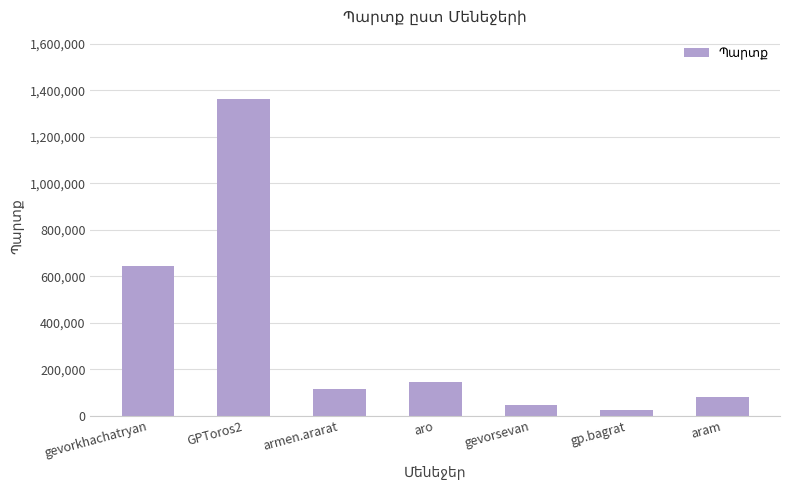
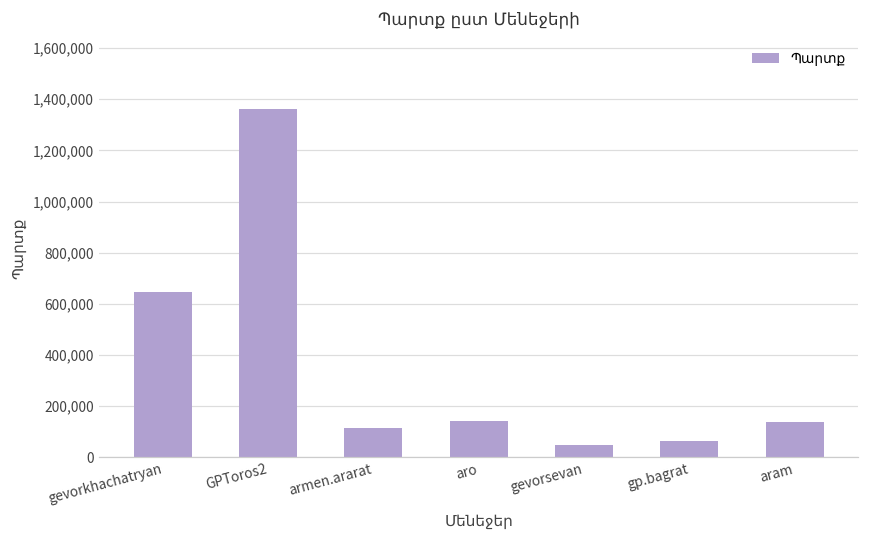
  {
    "gevorkhachatryan": "650,000",
    "GPToros2": "1,360,000",
    "armen.ararat": "110,000",
    "aro": "140,000",
    "gevorsevan": "50,000",
-   "gp.bagrat": "20,000",
-   "aram": "80,000"
+   "gp.bagrat": "60,000",
+   "aram": "140,000"
  }
